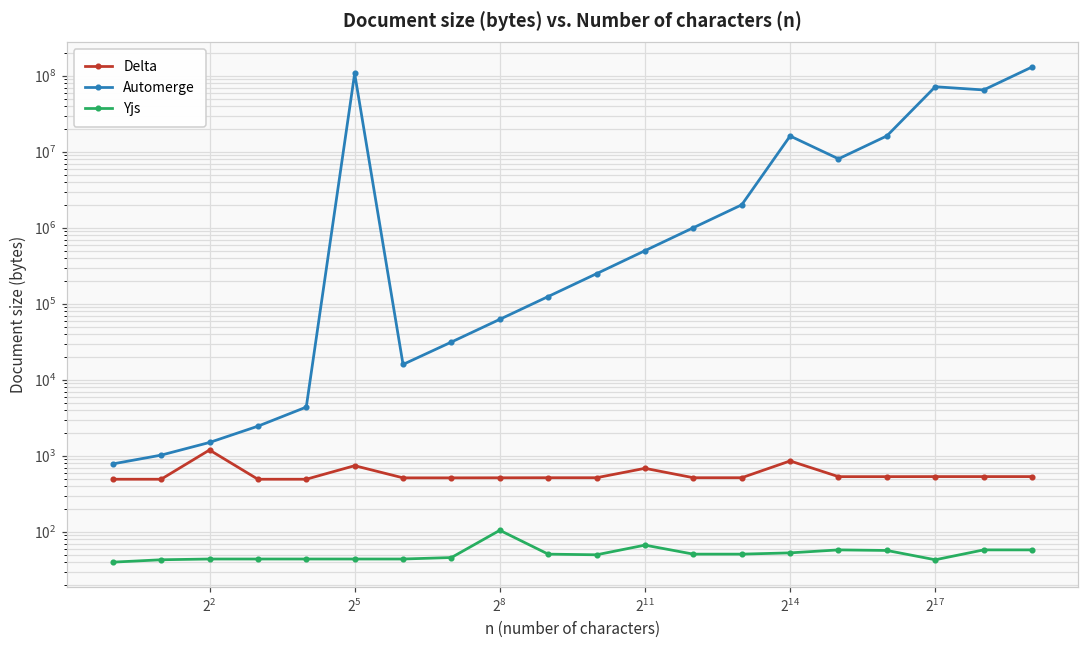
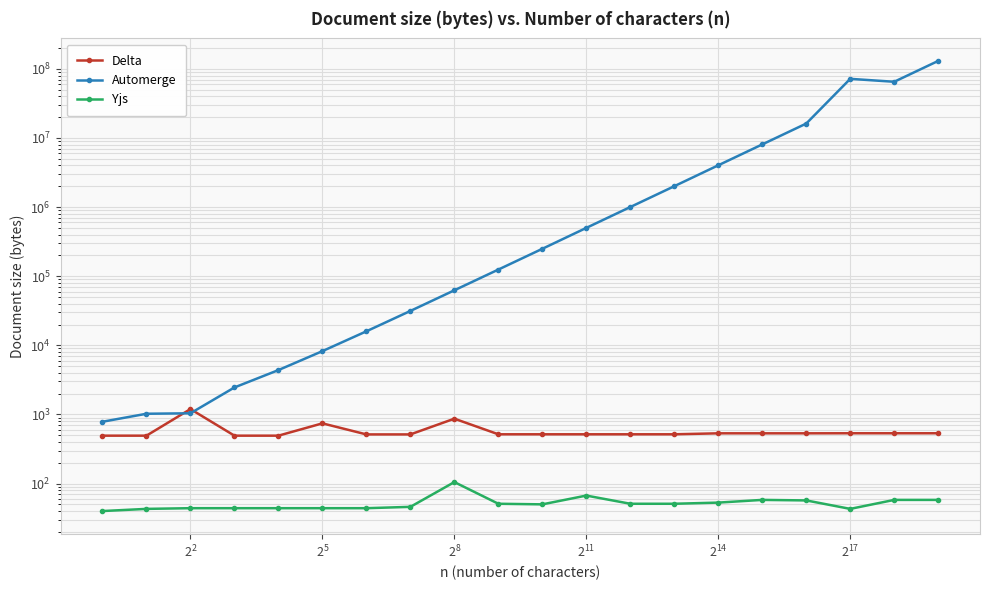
  {
    "Delta": {
      "2^2": 1200,
      "2^5": 700,
-     "2^8": 500,
-     "2^11": 700,
-     "2^14": 900,
+     "2^8": 900,
+     "2^11": 500,
+     "2^14": 500,
      "2^17": 500
    },
    "Automerge": {
-     "2^2": 1500,
-     "2^5": 110000000,
+     "2^2": 1000,
+     "2^5": 8000,
      "2^8": 60000,
      "2^11": 500000,
-     "2^14": 16000000,
+     "2^14": 4000000,
      "2^17": 70000000
    },
    "Yjs": {
      "2^2": 40,
      "2^5": 40,
      "2^8": 110,
      "2^11": 70,
      "2^14": 50,
      "2^17": 40
    }
  }
